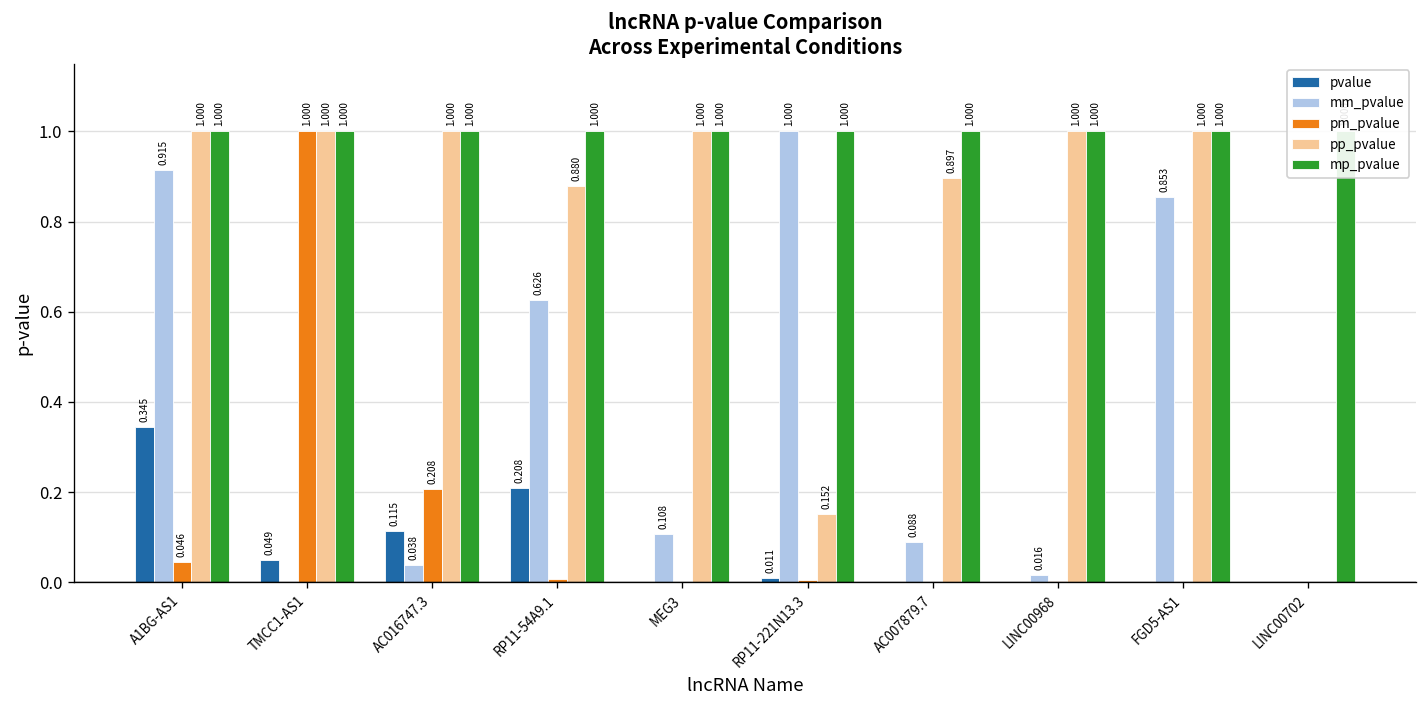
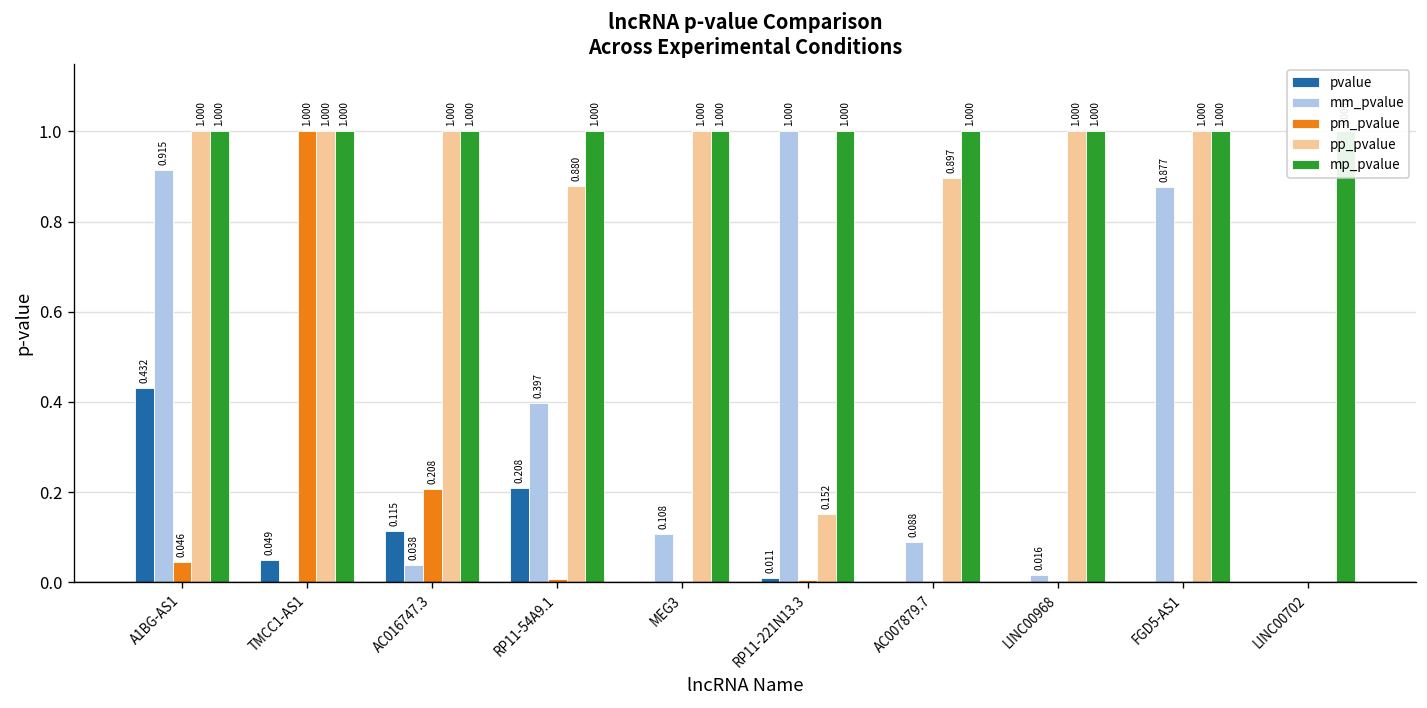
  {
    "pvalue": {
-     "A1BG-AS1": 0.345,
+     "A1BG-AS1": 0.432,
      "TMCC1-AS1": 0.049,
      "AC016747.3": 0.115,
      "RP11-54A9.1": 0.208,
      "RP11-221N13.3": 0.011
    },
    "mm_pvalue": {
      "A1BG-AS1": 0.915,
      "AC016747.3": 0.038,
-     "RP11-54A9.1": 0.626,
+     "RP11-54A9.1": 0.397,
      "MEG3": 0.108,
      "RP11-221N13.3": 1.000,
      "AC007879.7": 0.088,
      "LINC00968": 0.016,
-     "FGD5-AS1": 0.853
+     "FGD5-AS1": 0.877
    },
    "pm_pvalue": {
      "A1BG-AS1": 0.046,
      "TMCC1-AS1": 1.000,
      "AC016747.3": 0.208
    },
    "pp_pvalue": {
      "A1BG-AS1": 1.000,
      "TMCC1-AS1": 1.000,
      "AC016747.3": 1.000,
      "RP11-54A9.1": 0.880,
      "MEG3": 1.000,
      "RP11-221N13.3": 0.152,
      "AC007879.7": 0.897,
      "LINC00968": 1.000,
      "FGD5-AS1": 1.000
    },
    "mp_pvalue": {
      "A1BG-AS1": 1.000,
      "TMCC1-AS1": 1.000,
      "AC016747.3": 1.000,
      "RP11-54A9.1": 1.000,
      "MEG3": 1.000,
      "RP11-221N13.3": 1.000,
      "AC007879.7": 1.000,
      "LINC00968": 1.000,
      "FGD5-AS1": 1.000
    }
  }
